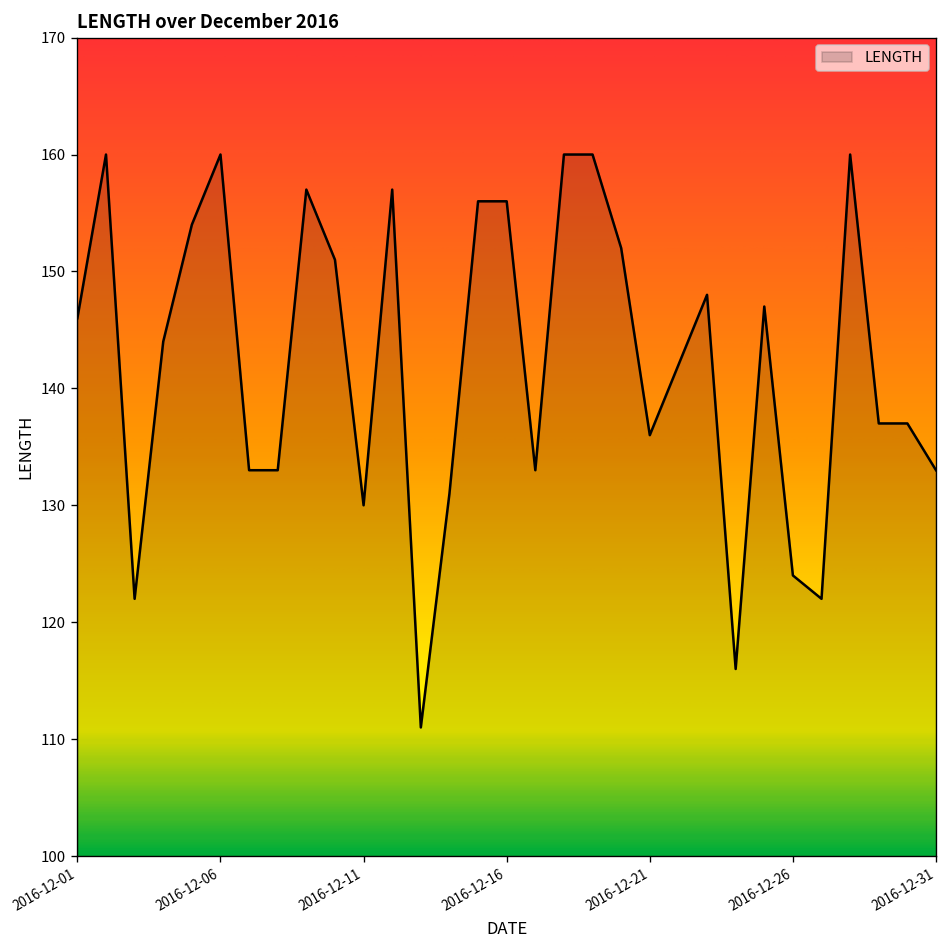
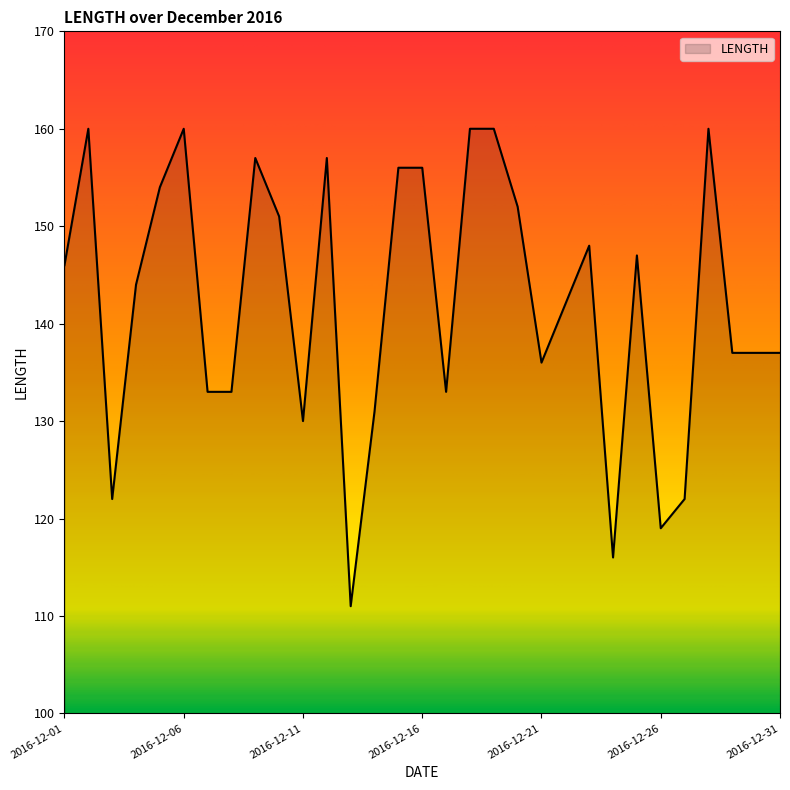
  {
    "2016-12-01": 146,
    "2016-12-06": 160,
    "2016-12-11": 130,
    "2016-12-16": 156,
    "2016-12-21": 136,
-   "2016-12-26": 124,
-   "2016-12-31": 133
+   "2016-12-26": 119,
+   "2016-12-31": 137
  }
